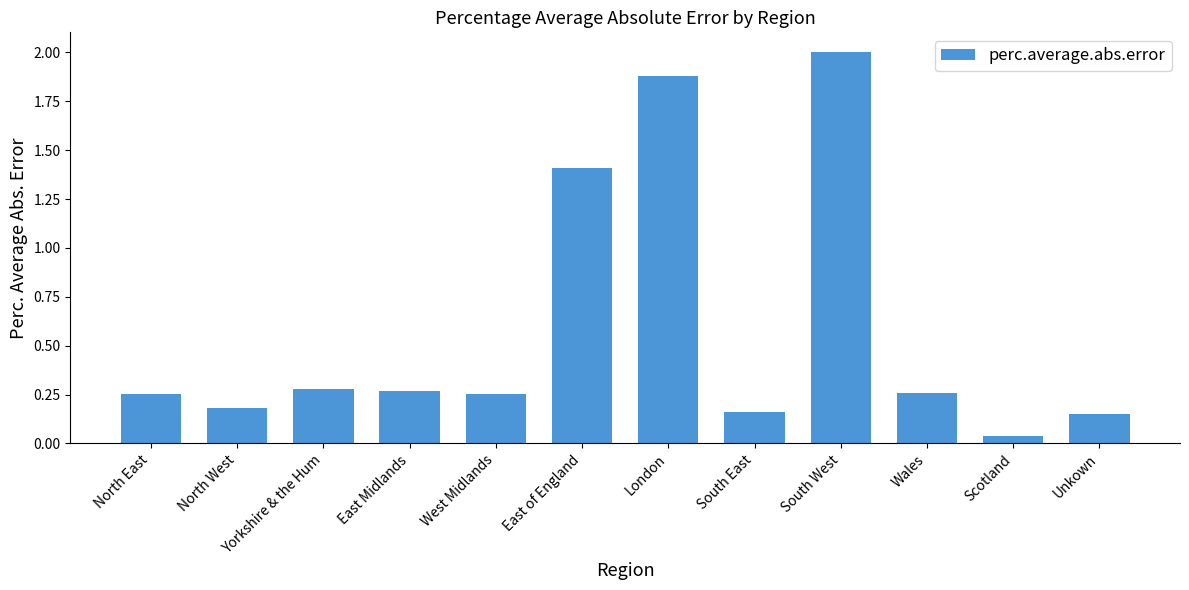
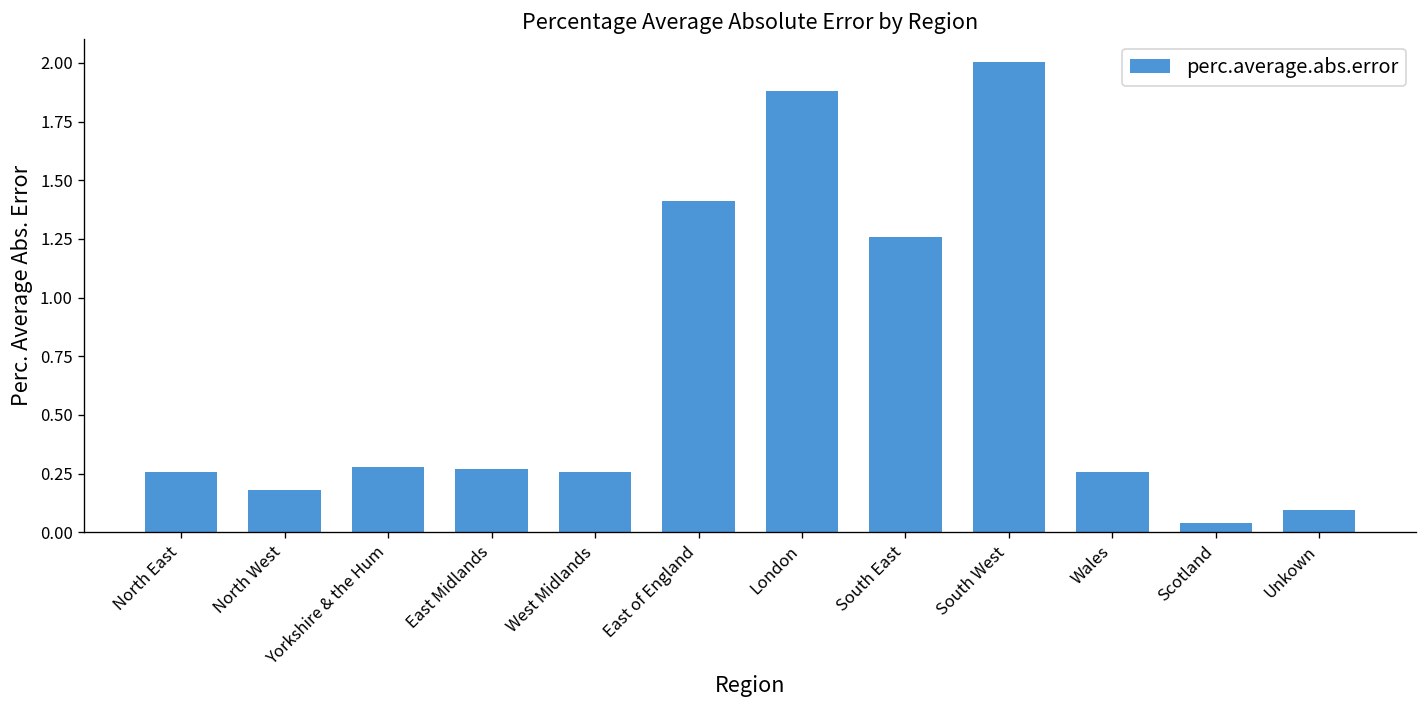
  {
    "North East": 0.26,
    "North West": 0.18,
    "Yorkshire & the Hum": 0.28,
    "East Midlands": 0.27,
    "West Midlands": 0.26,
    "East of England": 1.41,
    "London": 1.88,
-   "South East": 0.16,
+   "South East": 1.26,
    "South West": 2.00,
    "Wales": 0.26,
    "Scotland": 0.04,
-   "Unkown": 0.15
+   "Unkown": 0.09
  }
